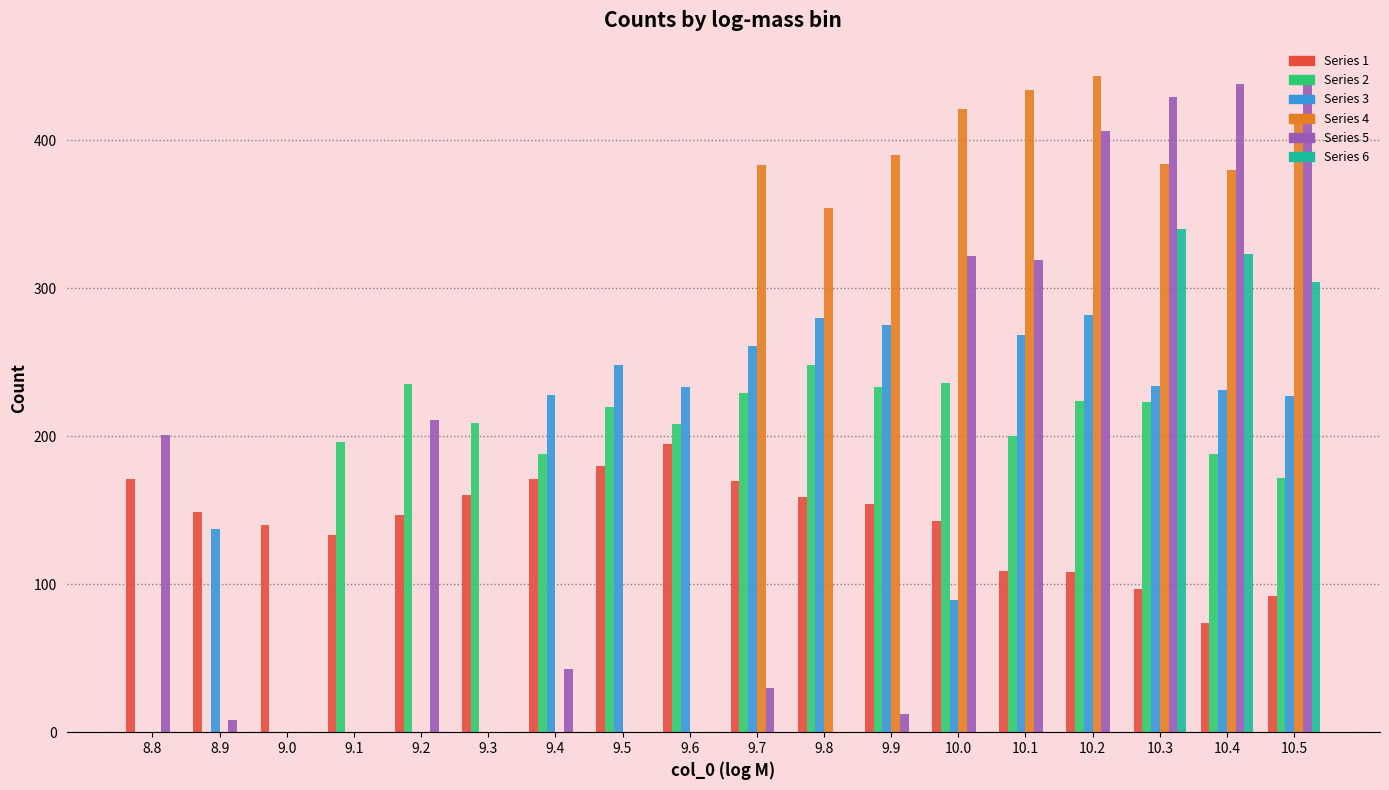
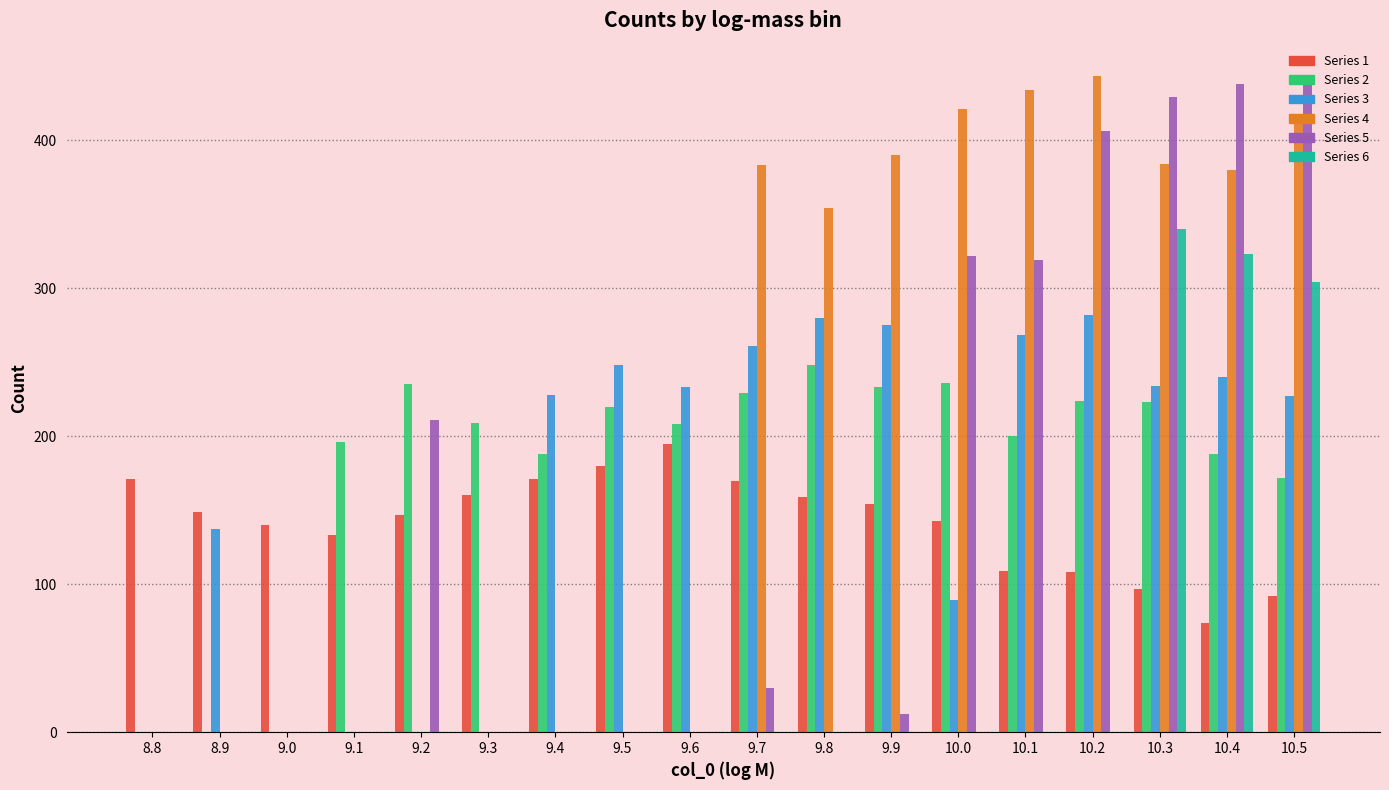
  {
    "Series 3": {
      "8.8": 0,
      "8.9": 137,
      "9.0": 0,
      "9.1": 0,
      "9.2": 0,
      "9.3": 0,
      "9.4": 228,
      "9.5": 248,
      "9.6": 233,
      "9.7": 261,
      "9.8": 280,
      "9.9": 275,
      "10.0": 89,
      "10.1": 268,
      "10.2": 282,
      "10.3": 234,
-     "10.4": 231,
+     "10.4": 240,
      "10.5": 227
    },
    "Series 5": {
-     "8.8": 201,
-     "8.9": 8,
+     "8.8": 0,
+     "8.9": 0,
      "9.0": 0,
      "9.1": 0,
      "9.2": 211,
      "9.3": 0,
-     "9.4": 43,
+     "9.4": 0,
      "9.5": 0,
      "9.6": 0,
      "9.7": 30,
      "9.8": 0,
      "9.9": 12,
      "10.0": 322,
      "10.1": 319,
      "10.2": 406,
      "10.3": 429,
      "10.4": 438,
      "10.5": 441
    }
  }
